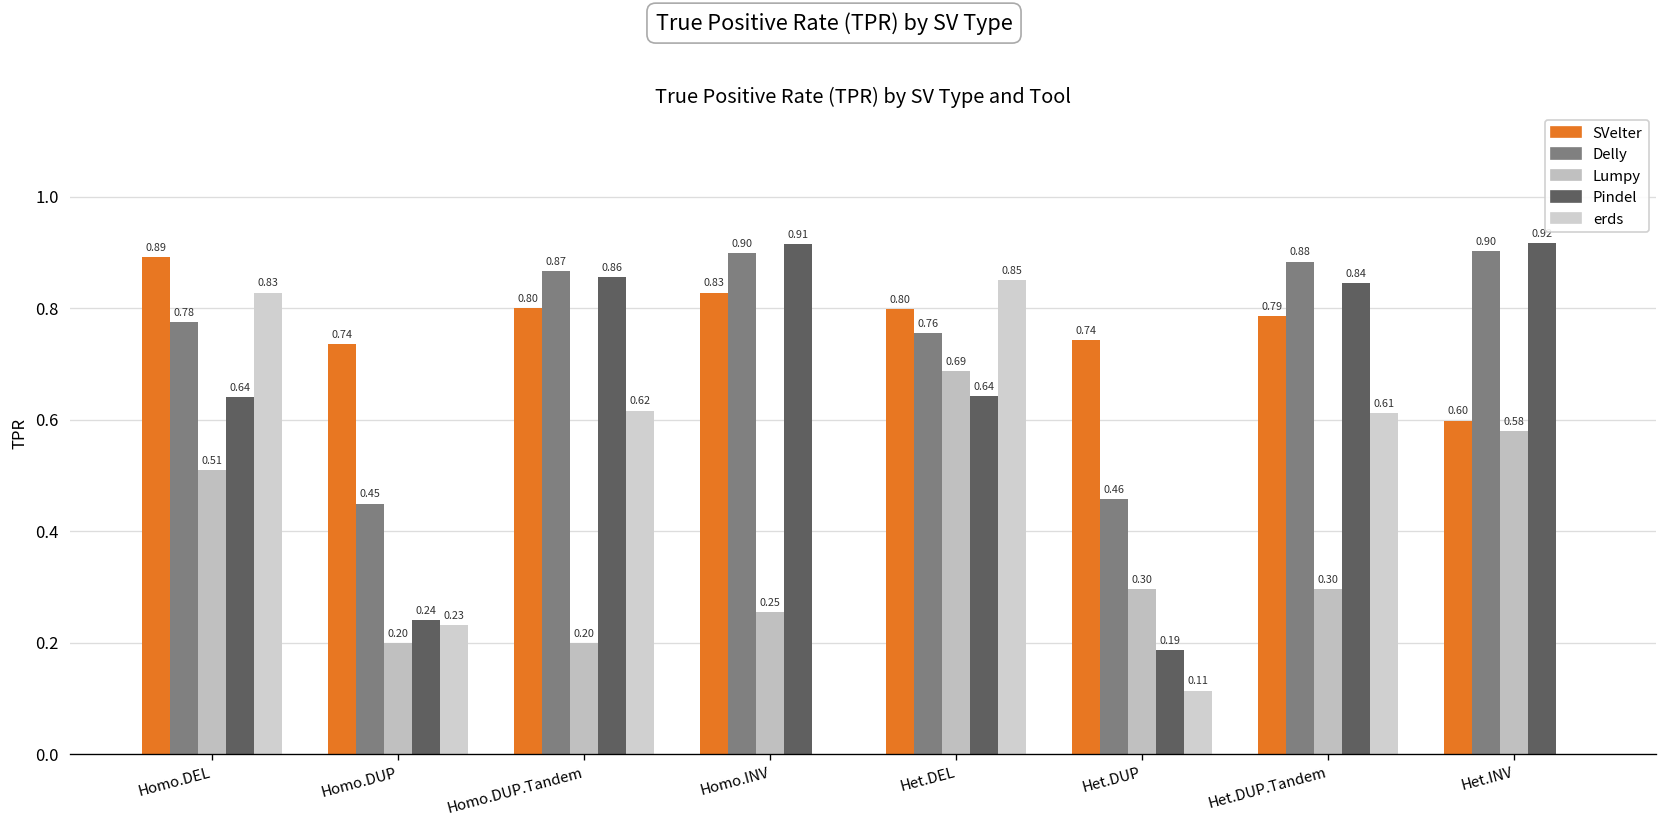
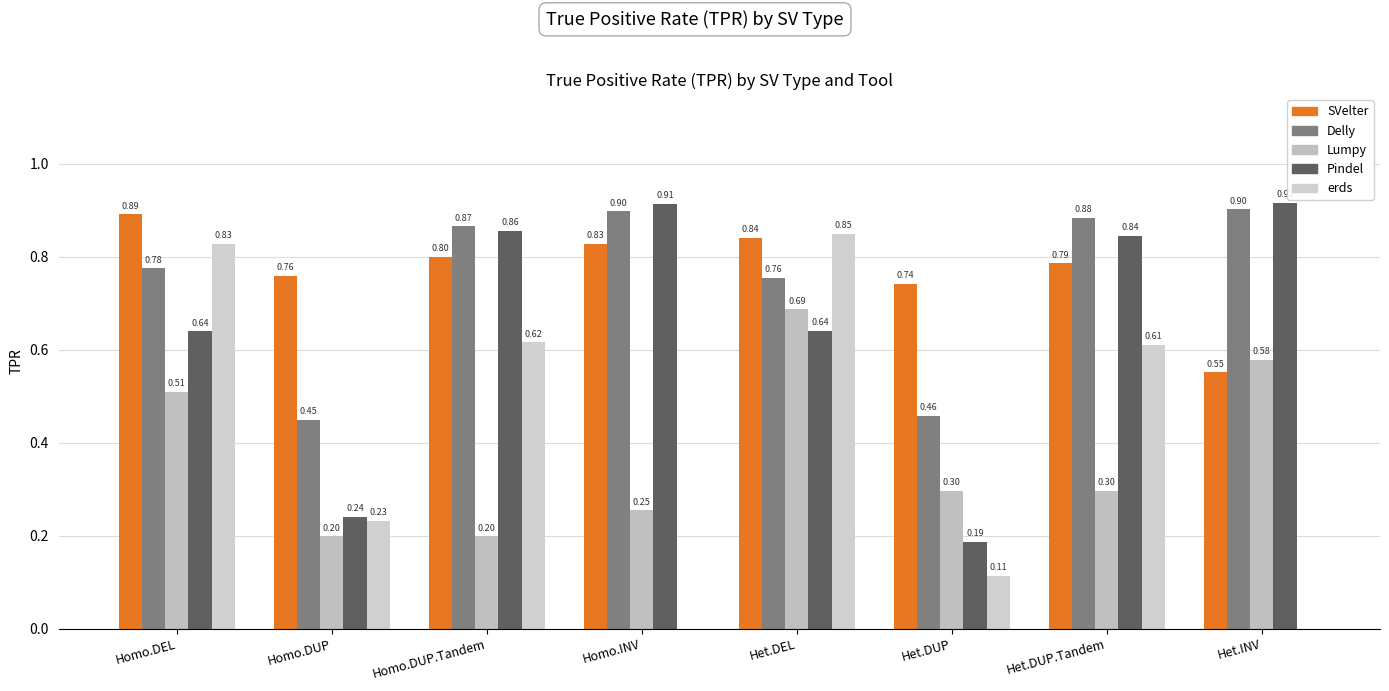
  {
    "SVelter": {
      "Homo.DEL": 0.89,
-     "Homo.DUP": 0.74,
+     "Homo.DUP": 0.76,
      "Homo.DUP.Tandem": 0.80,
      "Homo.INV": 0.83,
-     "Het.DEL": 0.80,
+     "Het.DEL": 0.84,
      "Het.DUP": 0.74,
      "Het.DUP.Tandem": 0.79,
-     "Het.INV": 0.60
+     "Het.INV": 0.55
    }
  }
